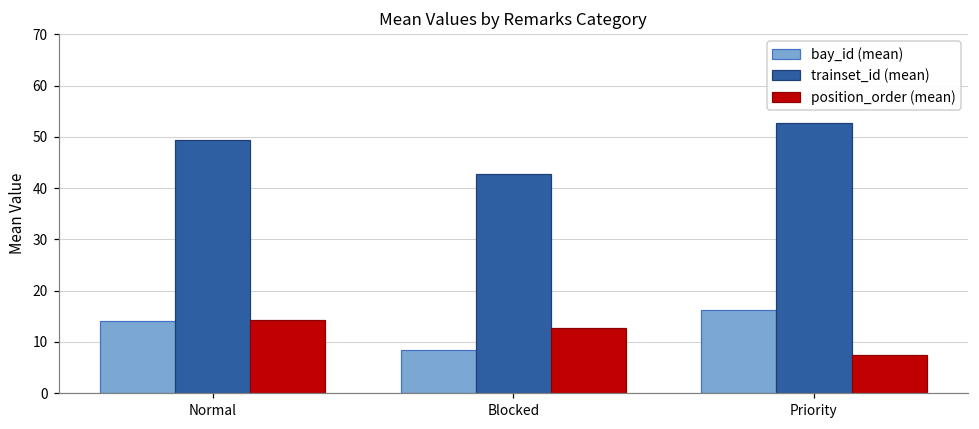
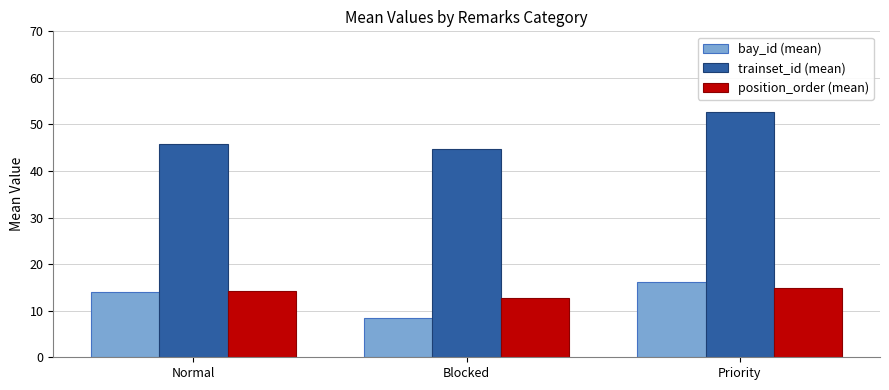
  {
    "bay_id (mean)": {
      "Normal": 14,
      "Blocked": 8,
      "Priority": 16
    },
    "trainset_id (mean)": {
-     "Normal": 49,
-     "Blocked": 43,
+     "Normal": 46,
+     "Blocked": 45,
      "Priority": 53
    },
    "position_order (mean)": {
      "Normal": 14,
      "Blocked": 13,
-     "Priority": 8
+     "Priority": 15
    }
  }
